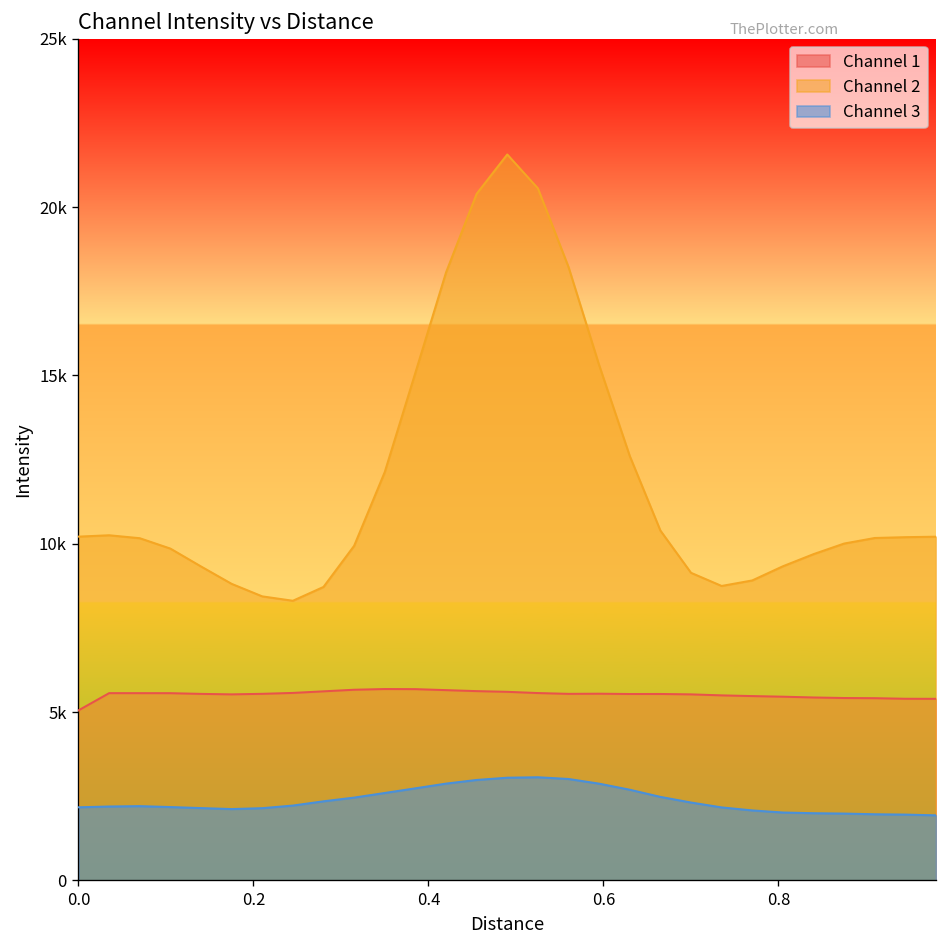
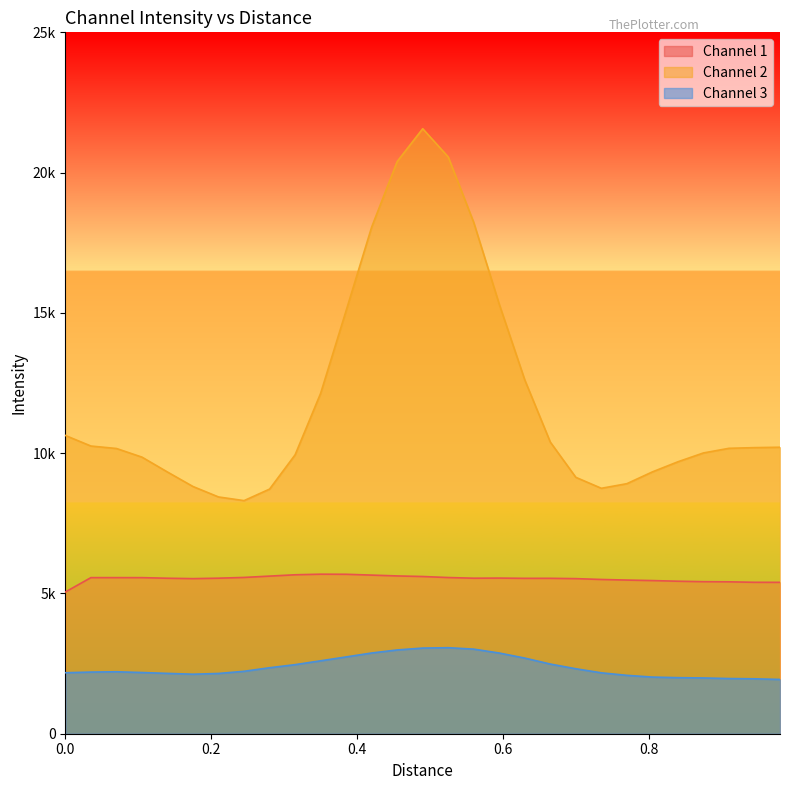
  {
    "Channel 1": {
      "0.0": 5100
    },
    "Channel 2": {
-     "0.0": 10200
+     "0.0": 10600
    },
    "Channel 3": {
      "0.0": 2200
    }
  }
